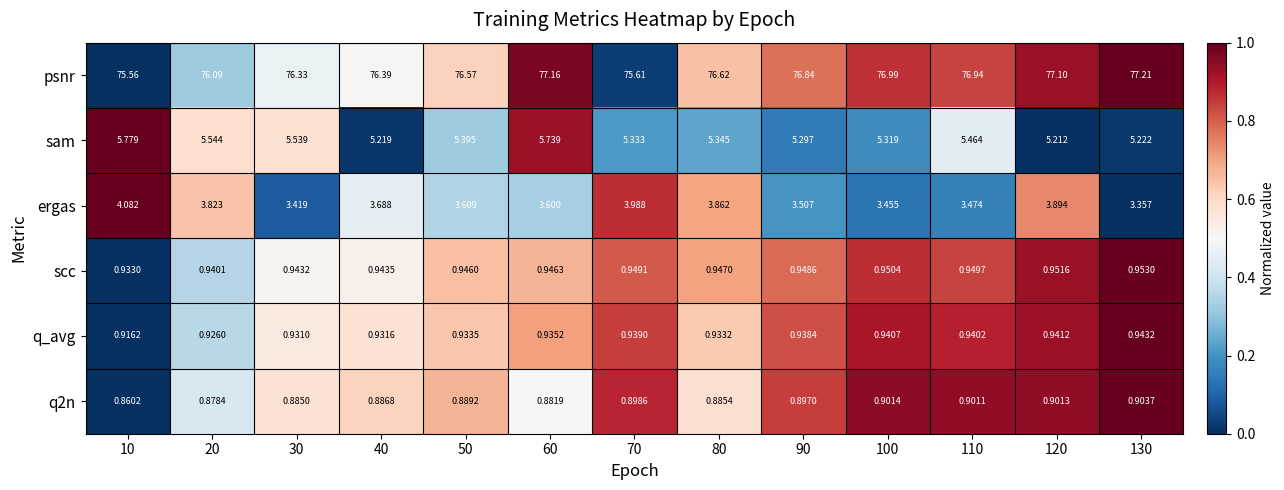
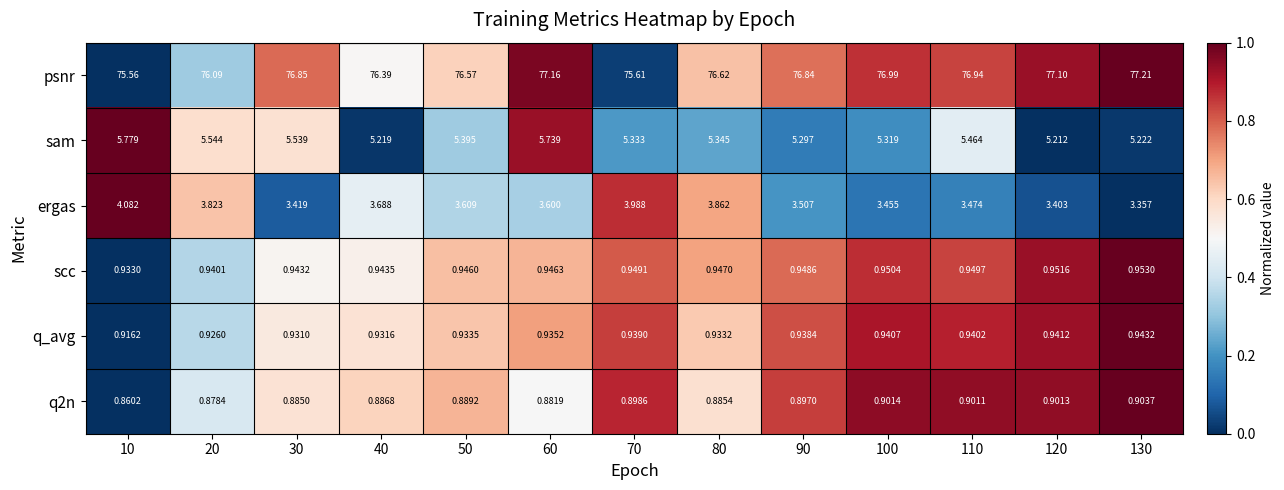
  {
    "psnr": {
      "10": 75.56,
      "20": 76.09,
-     "30": 76.33,
+     "30": 76.85,
      "40": 76.39,
      "50": 76.57,
      "60": 77.16,
      "70": 75.61,
      "80": 76.62,
      "90": 76.84,
      "100": 76.99,
      "110": 76.94,
      "120": 77.10,
      "130": 77.21
    },
    "sam": {
      "10": 5.779,
      "20": 5.544,
      "30": 5.539,
      "40": 5.219,
      "50": 5.395,
      "60": 5.739,
      "70": 5.333,
      "80": 5.345,
      "90": 5.297,
      "100": 5.319,
      "110": 5.464,
      "120": 5.212,
      "130": 5.222
    },
    "ergas": {
      "10": 4.082,
      "20": 3.823,
      "30": 3.419,
      "40": 3.688,
      "50": 3.609,
      "60": 3.600,
      "70": 3.988,
      "80": 3.862,
      "90": 3.507,
      "100": 3.455,
      "110": 3.474,
-     "120": 3.894,
+     "120": 3.403,
      "130": 3.357
    },
    "scc": {
      "10": 0.9330,
      "20": 0.9401,
      "30": 0.9432,
      "40": 0.9435,
      "50": 0.9460,
      "60": 0.9463,
      "70": 0.9491,
      "80": 0.9470,
      "90": 0.9486,
      "100": 0.9504,
      "110": 0.9497,
      "120": 0.9516,
      "130": 0.9530
    },
    "q_avg": {
      "10": 0.9162,
      "20": 0.9260,
      "30": 0.9310,
      "40": 0.9316,
      "50": 0.9335,
      "60": 0.9352,
      "70": 0.9390,
      "80": 0.9332,
      "90": 0.9384,
      "100": 0.9407,
      "110": 0.9402,
      "120": 0.9412,
      "130": 0.9432
    },
    "q2n": {
      "10": 0.8602,
      "20": 0.8784,
      "30": 0.8850,
      "40": 0.8868,
      "50": 0.8892,
      "60": 0.8819,
      "70": 0.8986,
      "80": 0.8854,
      "90": 0.8970,
      "100": 0.9014,
      "110": 0.9011,
      "120": 0.9013,
      "130": 0.9037
    }
  }
